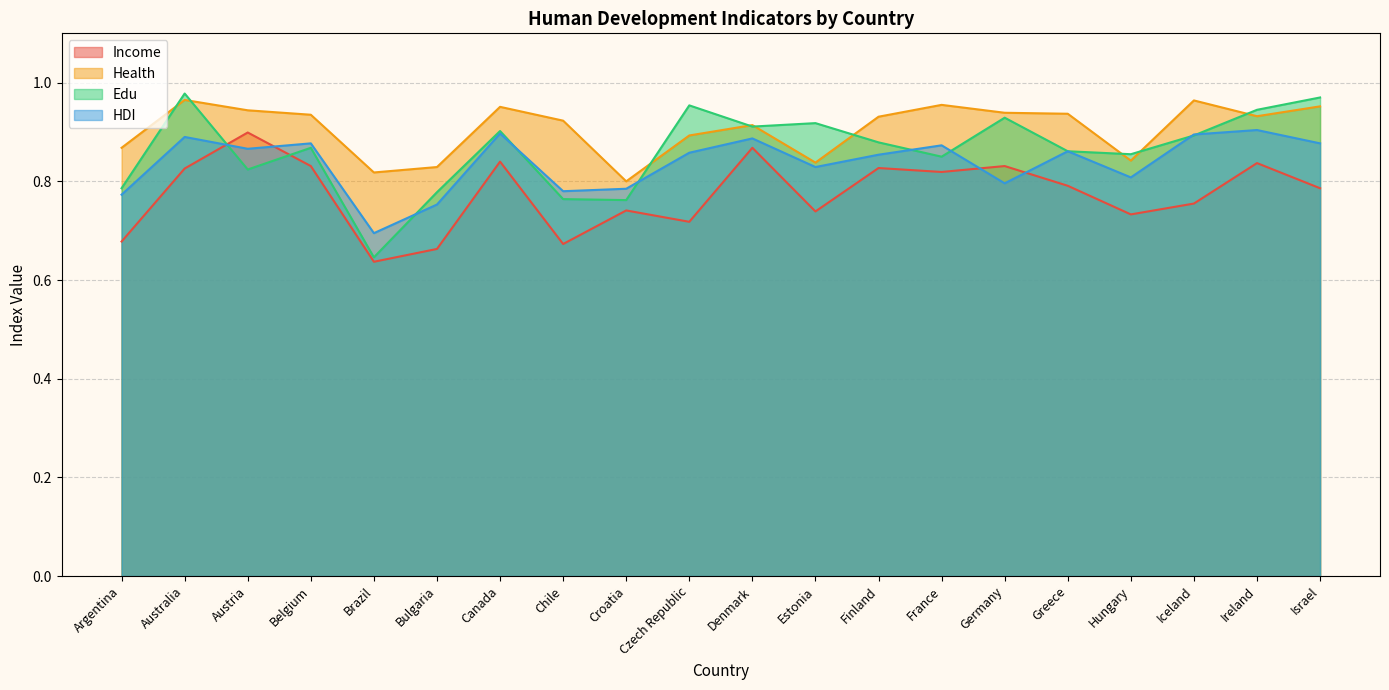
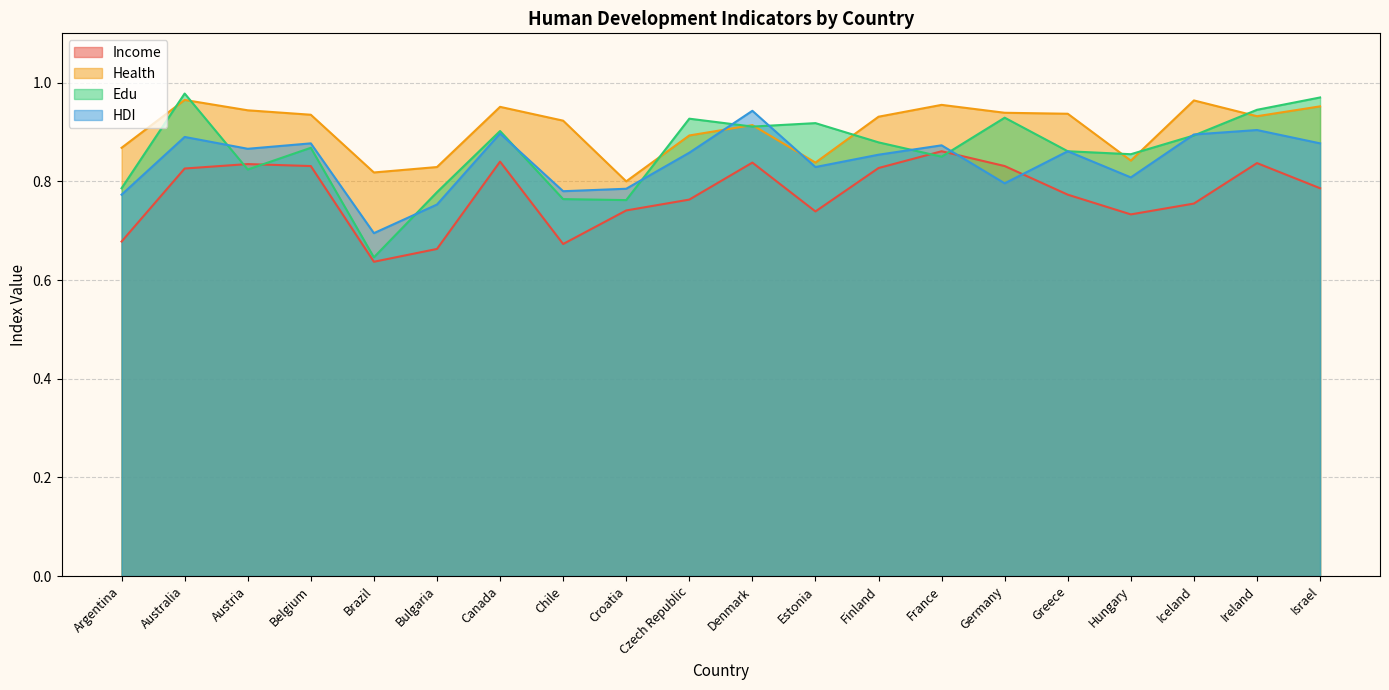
  {
    "Income": {
      "Argentina": 0.68,
      "Australia": 0.83,
-     "Austria": 0.90,
+     "Austria": 0.84,
      "Belgium": 0.83,
      "Brazil": 0.64,
      "Bulgaria": 0.66,
      "Canada": 0.84,
      "Chile": 0.67,
      "Croatia": 0.74,
-     "Czech Republic": 0.72,
-     "Denmark": 0.87,
+     "Czech Republic": 0.76,
+     "Denmark": 0.84,
      "Estonia": 0.74,
      "Finland": 0.83,
-     "France": 0.82,
+     "France": 0.86,
      "Germany": 0.83,
-     "Greece": 0.79,
+     "Greece": 0.77,
      "Hungary": 0.73,
      "Iceland": 0.76,
      "Ireland": 0.84,
      "Israel": 0.79
    },
    "Health": {
      "Argentina": 0.87,
      "Australia": 0.97,
      "Austria": 0.94,
      "Belgium": 0.94,
      "Brazil": 0.82,
      "Bulgaria": 0.83,
      "Canada": 0.95,
      "Chile": 0.92,
      "Croatia": 0.80,
      "Czech Republic": 0.89,
      "Estonia": 0.84,
      "Finland": 0.93,
      "France": 0.96,
      "Germany": 0.94,
      "Greece": 0.94,
      "Hungary": 0.84,
      "Iceland": 0.96,
      "Ireland": 0.93,
      "Israel": 0.95
    },
    "Edu": {
      "Argentina": 0.79,
      "Australia": 0.98,
      "Austria": 0.82,
      "Belgium": 0.87,
      "Brazil": 0.65,
      "Bulgaria": 0.78,
      "Chile": 0.76,
      "Croatia": 0.76,
-     "Czech Republic": 0.95,
+     "Czech Republic": 0.93,
      "Estonia": 0.92,
      "Finland": 0.88,
      "France": 0.85,
      "Germany": 0.93,
      "Hungary": 0.86,
      "Ireland": 0.95,
      "Israel": 0.97
    },
    "HDI": {
      "Argentina": 0.77,
      "Australia": 0.89,
      "Austria": 0.87,
      "Belgium": 0.88,
      "Brazil": 0.70,
      "Bulgaria": 0.75,
      "Chile": 0.78,
      "Croatia": 0.79,
      "Czech Republic": 0.86,
-     "Denmark": 0.89,
+     "Denmark": 0.94,
      "Estonia": 0.83,
      "Finland": 0.85,
      "France": 0.87,
      "Germany": 0.80,
      "Hungary": 0.81,
      "Ireland": 0.90,
      "Israel": 0.88
    }
  }
